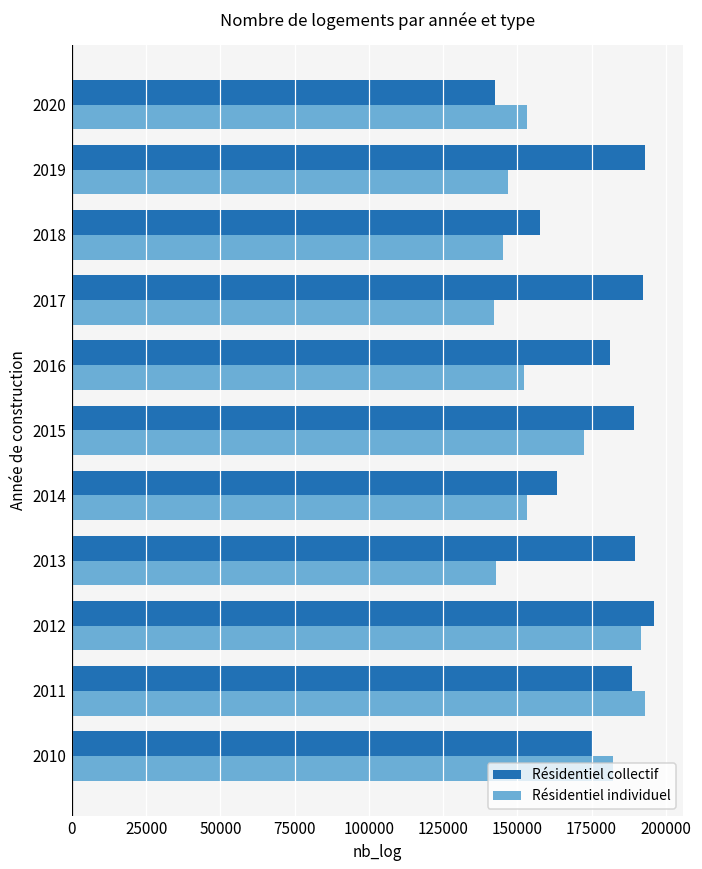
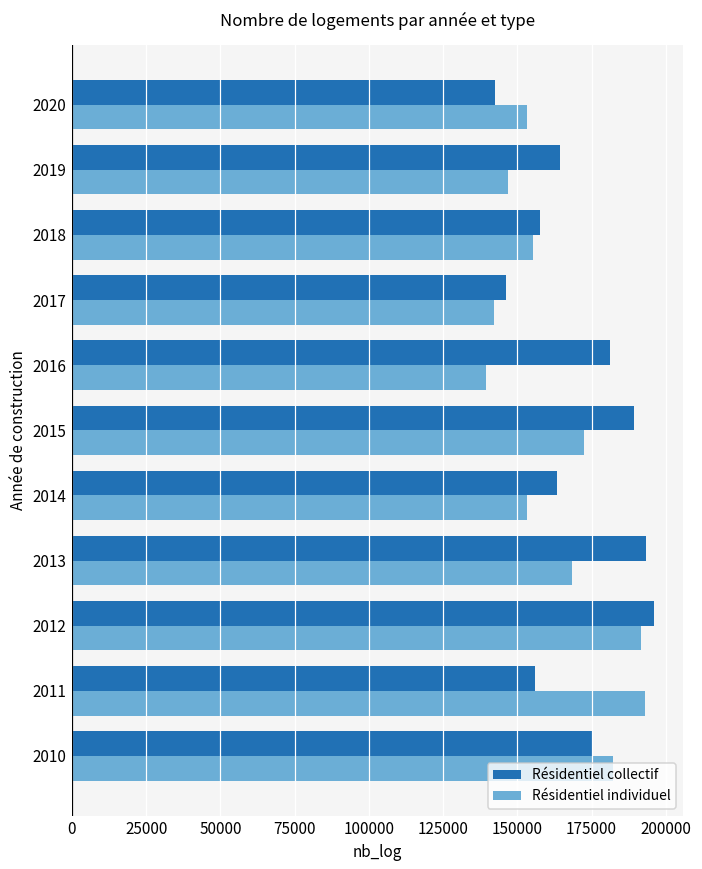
  {
    "Résidentiel collectif": {
      "2020": 142000,
-     "2019": 193000,
+     "2019": 164000,
      "2018": 157000,
-     "2017": 192000,
+     "2017": 146000,
      "2016": 181000,
      "2015": 189000,
      "2014": 163000,
-     "2013": 189000,
+     "2013": 193000,
      "2012": 196000,
-     "2011": 188000,
+     "2011": 156000,
      "2010": 175000
    },
    "Résidentiel individuel": {
      "2020": 153000,
      "2019": 147000,
-     "2018": 145000,
+     "2018": 155000,
      "2017": 142000,
-     "2016": 152000,
+     "2016": 139000,
      "2015": 172000,
      "2014": 153000,
-     "2013": 143000,
+     "2013": 168000,
      "2012": 191000,
      "2011": 193000
    }
  }
